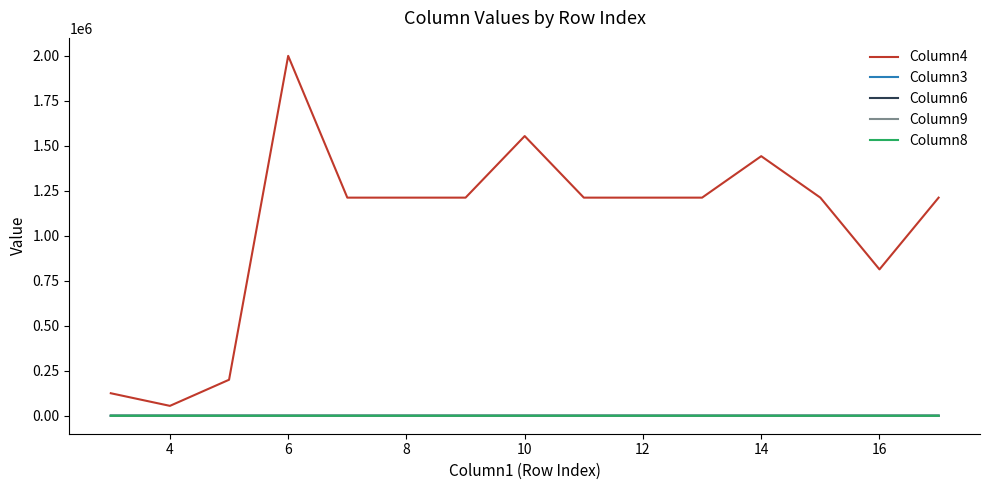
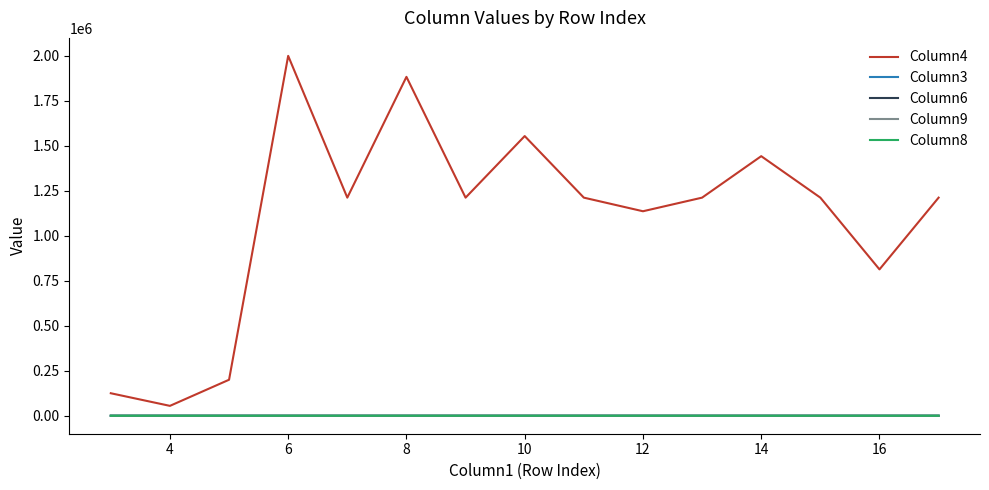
  {
    "Column4": {
      "4": 50000,
      "6": 2000000,
-     "8": 1210000,
+     "8": 1880000,
      "10": 1550000,
-     "12": 1210000,
+     "12": 1140000,
      "14": 1440000,
      "16": 810000
    },
    "Column8": {
      "4": 0,
      "6": 0,
      "8": 0,
      "10": 0,
      "12": 0,
      "14": 0,
      "16": 0
    }
  }
